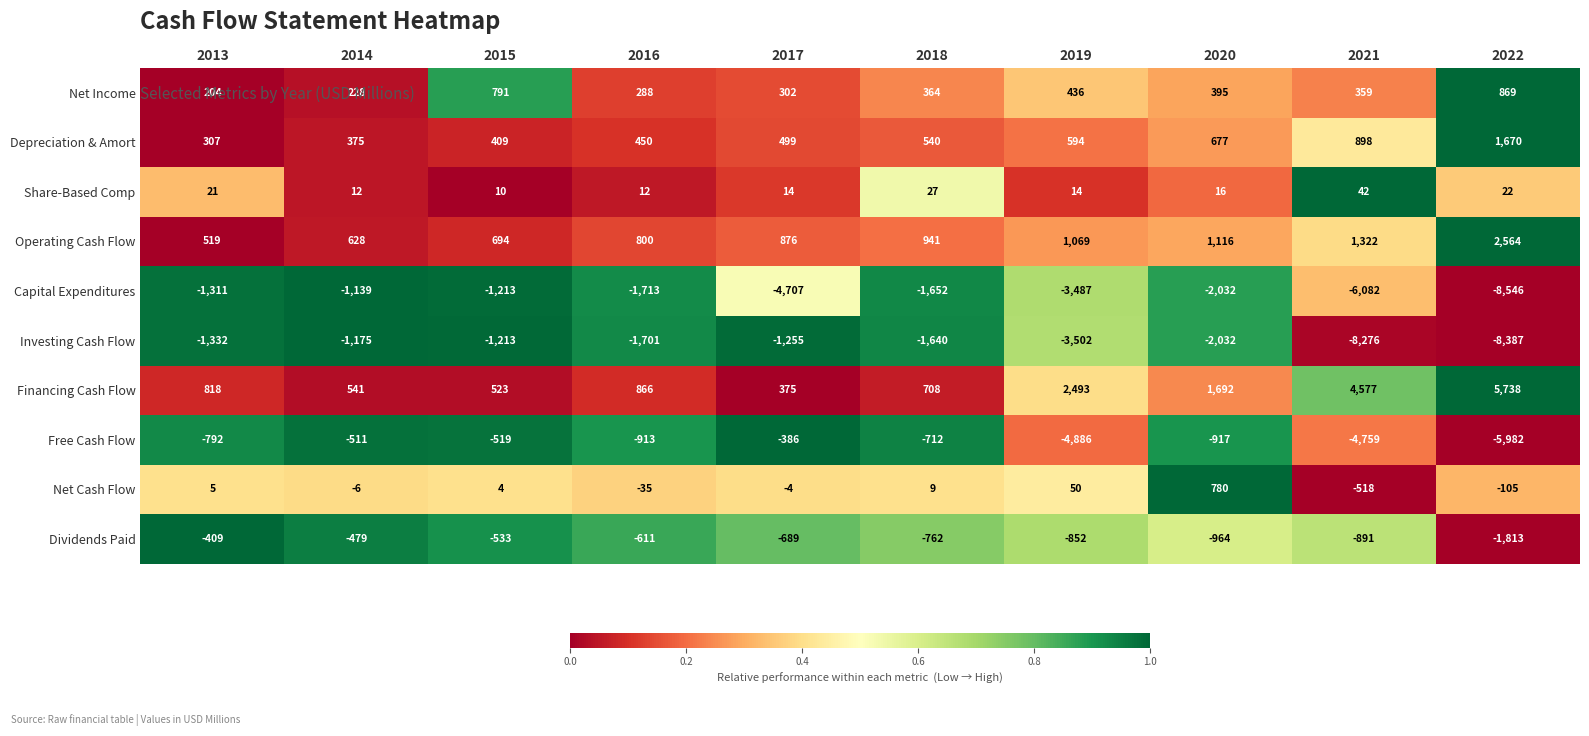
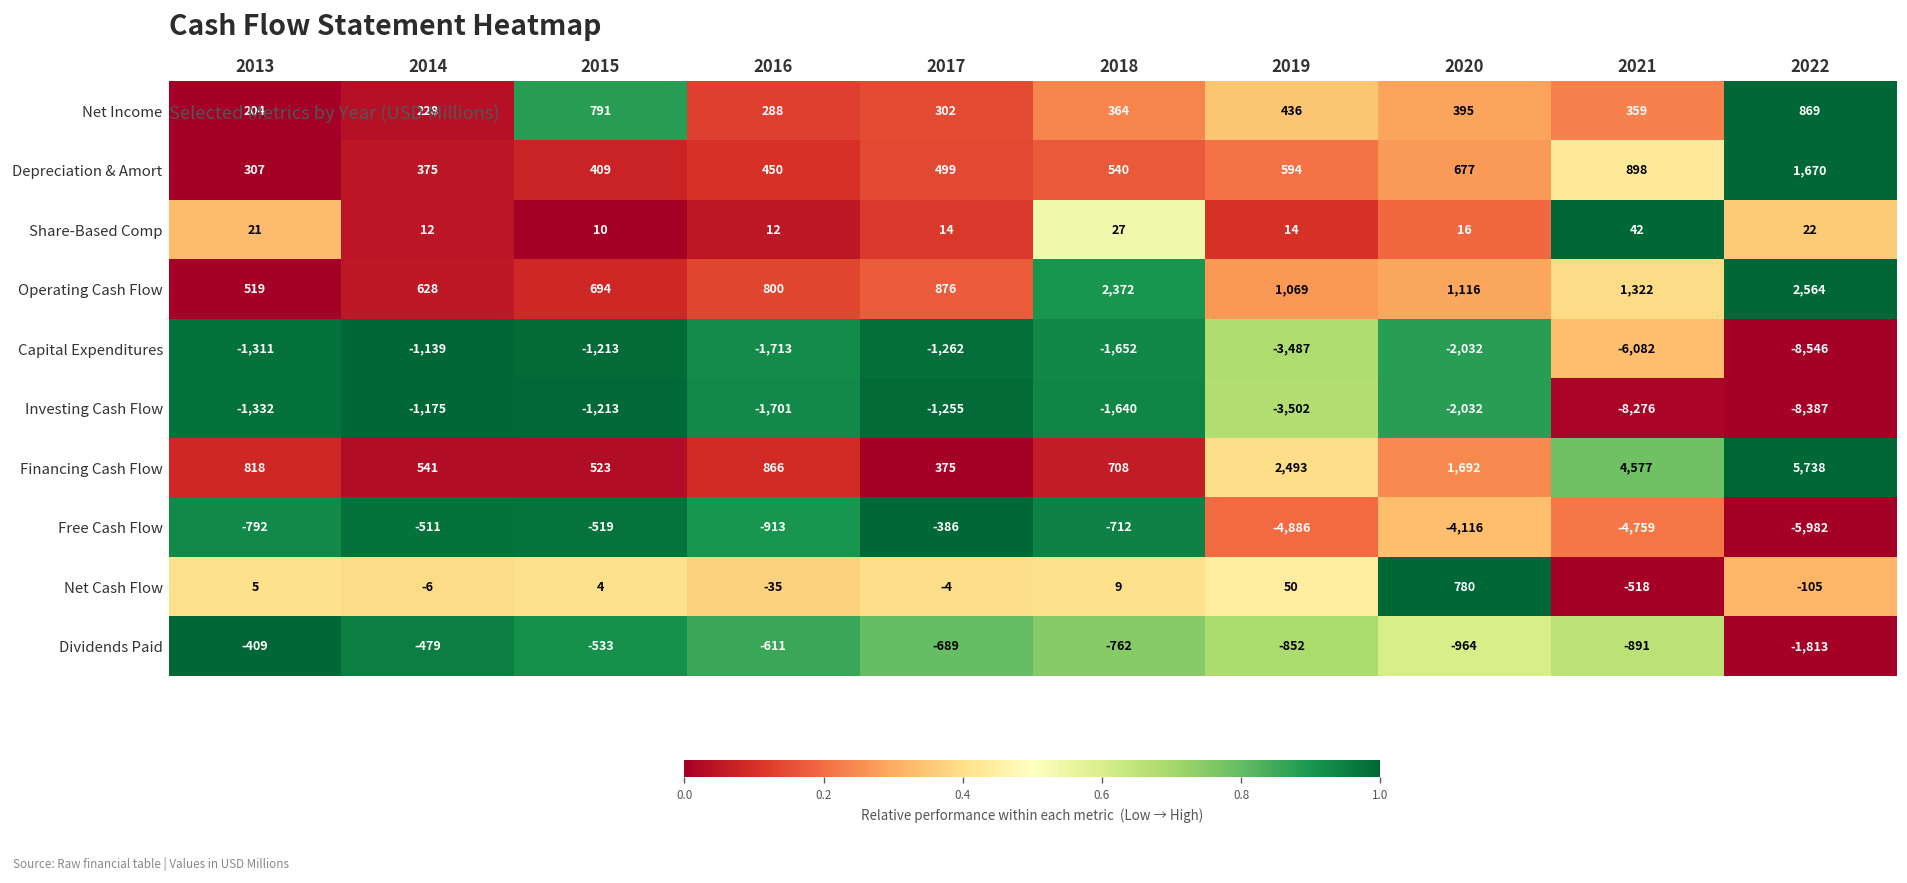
  {
    "Net Income": {
      "2013": "204",
      "2014": "228",
      "2015": "791",
      "2016": "288",
      "2017": "302",
      "2018": "364",
      "2019": "436",
      "2020": "395",
      "2021": "359",
      "2022": "869"
    },
    "Depreciation & Amort": {
      "2013": "307",
      "2014": "375",
      "2015": "409",
      "2016": "450",
      "2017": "499",
      "2018": "540",
      "2019": "594",
      "2020": "677",
      "2021": "898",
      "2022": "1,670"
    },
    "Share-Based Comp": {
      "2013": "21",
      "2014": "12",
      "2015": "10",
      "2016": "12",
      "2017": "14",
      "2018": "27",
      "2019": "14",
      "2020": "16",
      "2021": "42",
      "2022": "22"
    },
    "Operating Cash Flow": {
      "2013": "519",
      "2014": "628",
      "2015": "694",
      "2016": "800",
      "2017": "876",
-     "2018": "941",
+     "2018": "2,372",
      "2019": "1,069",
      "2020": "1,116",
      "2021": "1,322",
      "2022": "2,564"
    },
    "Capital Expenditures": {
      "2013": "-1,311",
      "2014": "-1,139",
      "2015": "-1,213",
      "2016": "-1,713",
-     "2017": "-4,707",
+     "2017": "-1,262",
      "2018": "-1,652",
      "2019": "-3,487",
      "2020": "-2,032",
      "2021": "-6,082",
      "2022": "-8,546"
    },
    "Investing Cash Flow": {
      "2013": "-1,332",
      "2014": "-1,175",
      "2015": "-1,213",
      "2016": "-1,701",
      "2017": "-1,255",
      "2018": "-1,640",
      "2019": "-3,502",
      "2020": "-2,032",
      "2021": "-8,276",
      "2022": "-8,387"
    },
    "Financing Cash Flow": {
      "2013": "818",
      "2014": "541",
      "2015": "523",
      "2016": "866",
      "2017": "375",
      "2018": "708",
      "2019": "2,493",
      "2020": "1,692",
      "2021": "4,577",
      "2022": "5,738"
    },
    "Free Cash Flow": {
      "2013": "-792",
      "2014": "-511",
      "2015": "-519",
      "2016": "-913",
      "2017": "-386",
      "2018": "-712",
      "2019": "-4,886",
-     "2020": "-917",
+     "2020": "-4,116",
      "2021": "-4,759",
      "2022": "-5,982"
    },
    "Net Cash Flow": {
      "2013": "5",
      "2014": "-6",
      "2015": "4",
      "2016": "-35",
      "2017": "-4",
      "2018": "9",
      "2019": "50",
      "2020": "780",
      "2021": "-518",
      "2022": "-105"
    },
    "Dividends Paid": {
      "2013": "-409",
      "2014": "-479",
      "2015": "-533",
      "2016": "-611",
      "2017": "-689",
      "2018": "-762",
      "2019": "-852",
      "2020": "-964",
      "2021": "-891",
      "2022": "-1,813"
    }
  }
